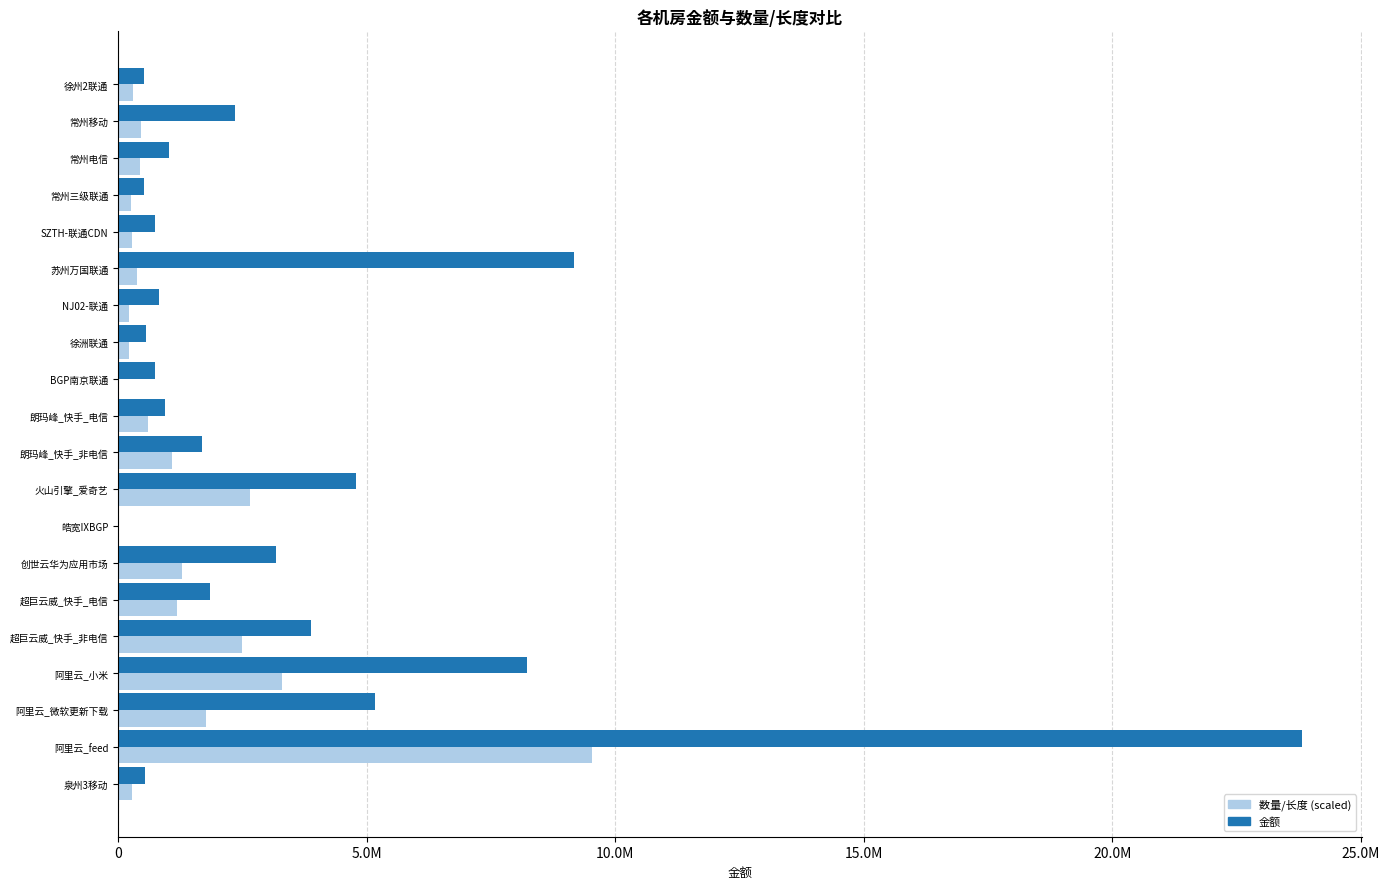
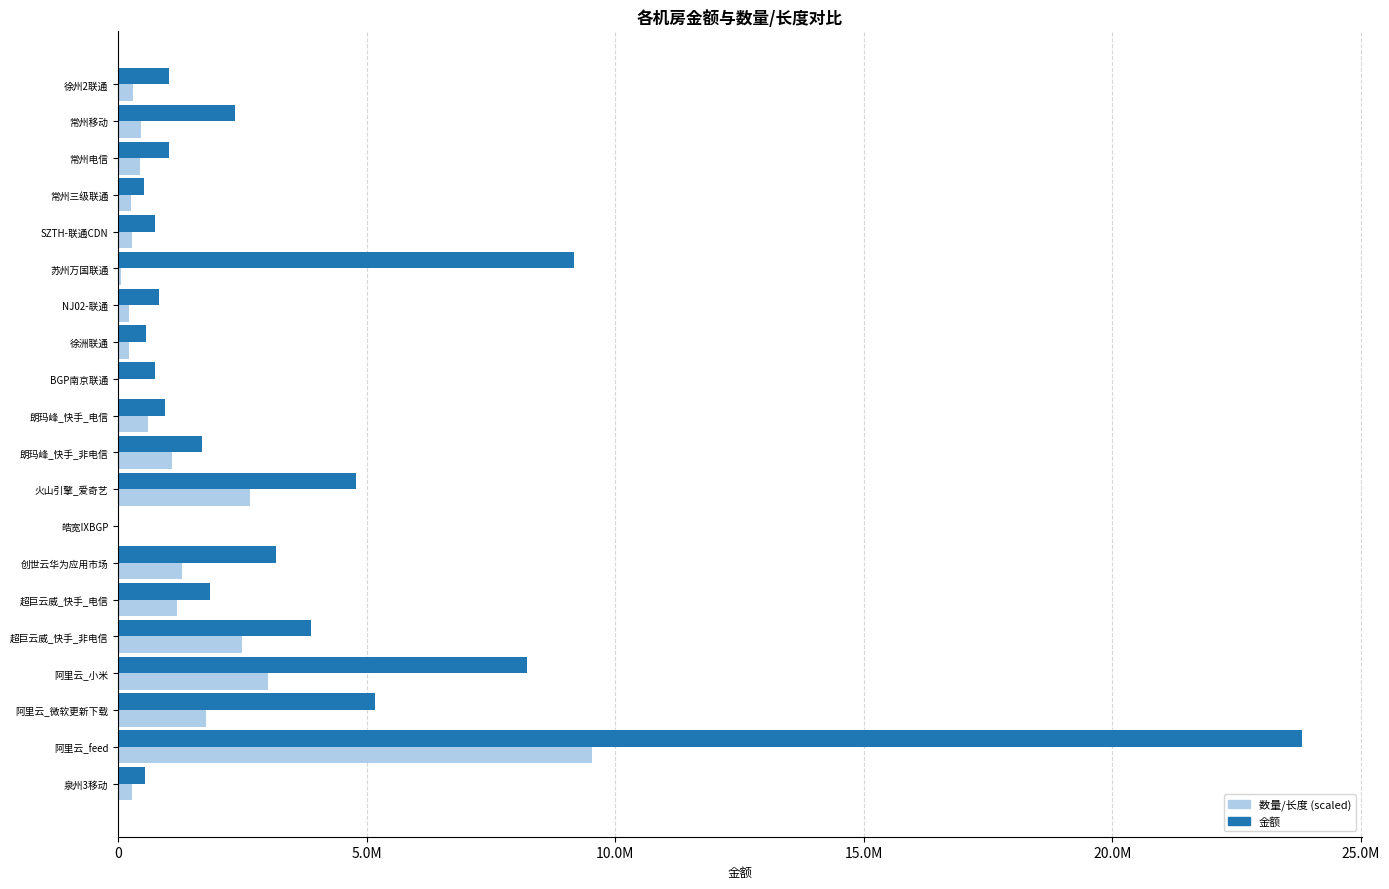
  {
    "金额": {
-     "徐州2联通": 500000,
+     "徐州2联通": 1000000,
      "常州移动": 2300000,
      "常州电信": 1000000,
      "常州三级联通": 500000,
      "SZTH-联通CDN": 700000,
      "苏州万国联通": 9200000,
      "NJ02-联通": 800000,
      "徐洲联通": 600000,
      "BGP南京联通": 700000,
      "朗玛峰_快手_电信": 900000,
      "朗玛峰_快手_非电信": 1700000,
      "火山引擎_爱奇艺": 4800000,
      "创世云华为应用市场": 3200000,
      "超巨云威_快手_电信": 1800000,
      "超巨云威_快手_非电信": 3900000,
      "阿里云_小米": 8200000,
      "阿里云_微软更新下载": 5200000,
      "阿里云_feed": 23800000,
      "泉州3移动": 500000
    },
    "数量/长度 (scaled)": {
      "徐州2联通": 300000,
      "常州移动": 500000,
      "常州电信": 400000,
      "常州三级联通": 300000,
      "SZTH-联通CDN": 300000,
-     "苏州万国联通": 400000,
+     "苏州万国联通": 100000,
      "NJ02-联通": 200000,
      "徐洲联通": 200000,
      "朗玛峰_快手_电信": 600000,
      "朗玛峰_快手_非电信": 1100000,
      "火山引擎_爱奇艺": 2600000,
      "创世云华为应用市场": 1300000,
      "超巨云威_快手_电信": 1200000,
      "超巨云威_快手_非电信": 2500000,
-     "阿里云_小米": 3300000,
+     "阿里云_小米": 3000000,
      "阿里云_微软更新下载": 1800000,
      "阿里云_feed": 9500000,
      "泉州3移动": 300000
    }
  }
